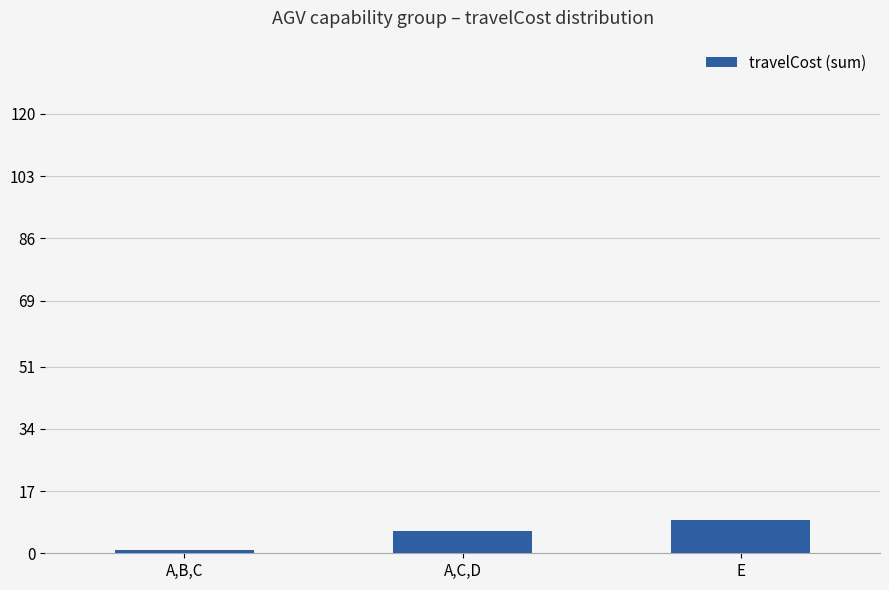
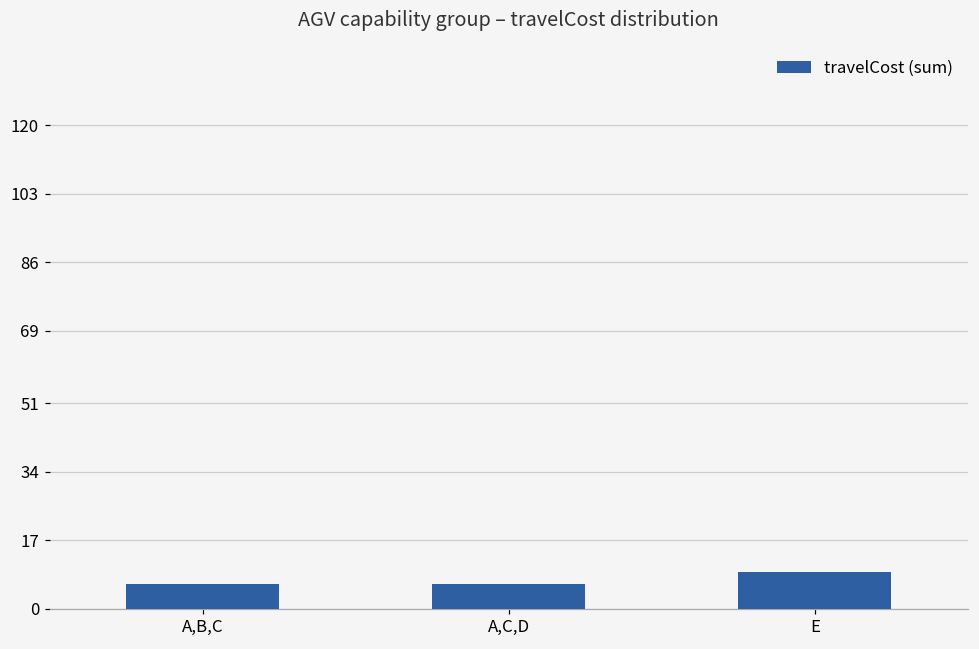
  {
-   "A,B,C": 1,
+   "A,B,C": 6,
    "A,C,D": 6,
    "E": 9
  }
